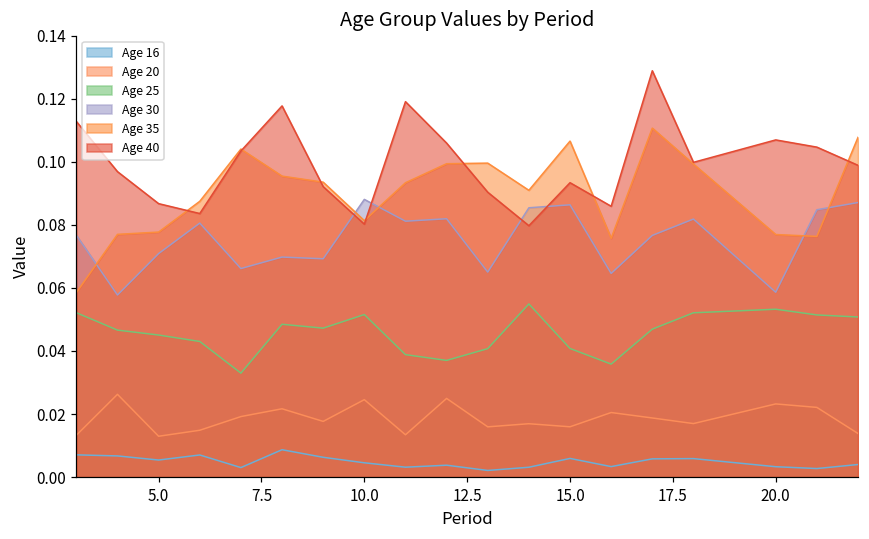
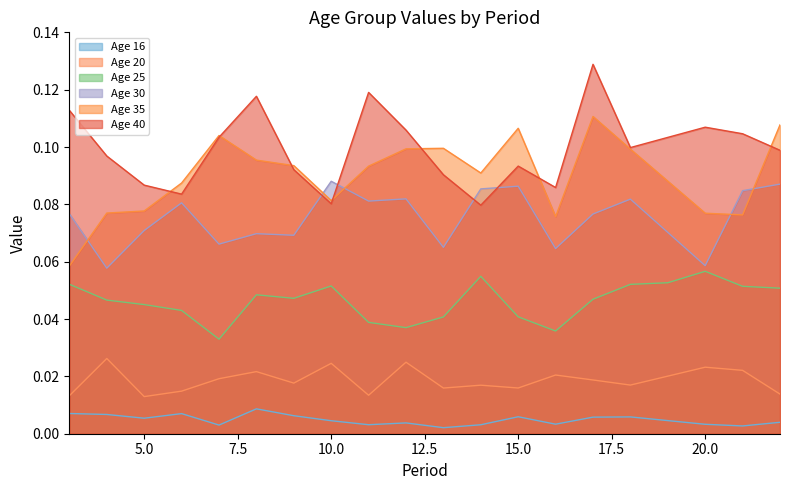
  {
    "Age 25": {
      "5.0": 0.045,
      "10.0": 0.052,
      "15.0": 0.041,
-     "20.0": 0.053
+     "20.0": 0.057
    }
  }
